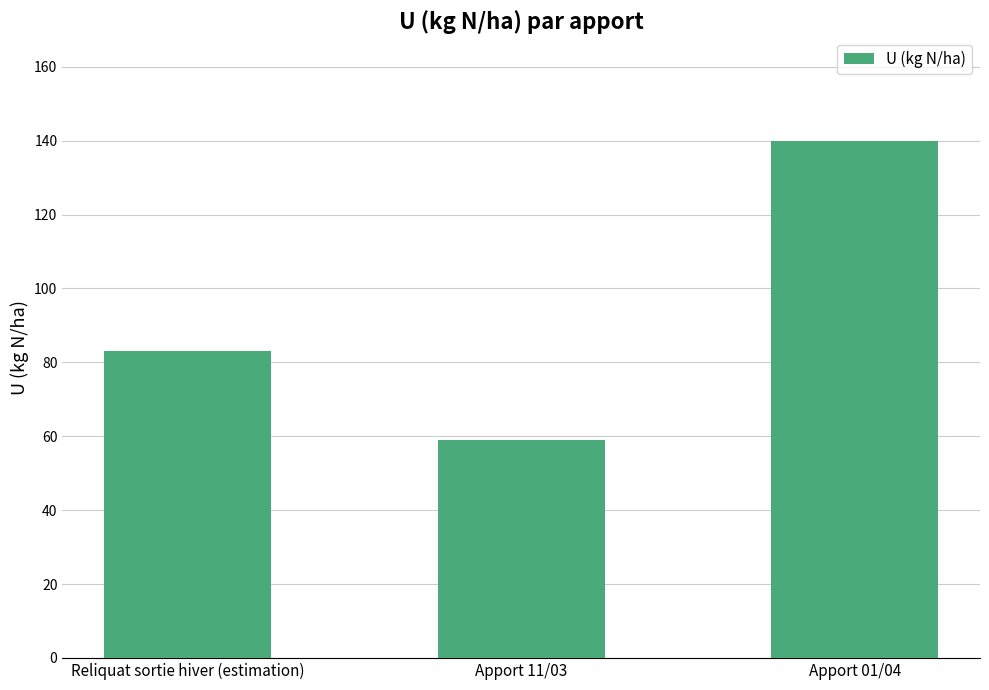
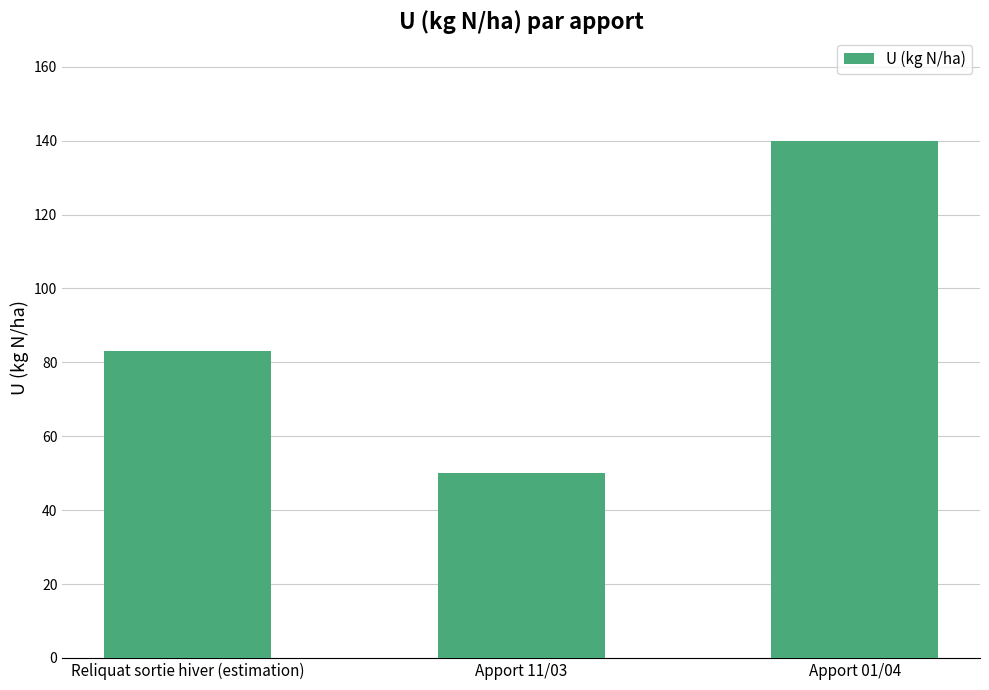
  {
    "Reliquat sortie hiver (estimation)": 83,
-   "Apport 11/03": 59,
+   "Apport 11/03": 50,
    "Apport 01/04": 140
  }
